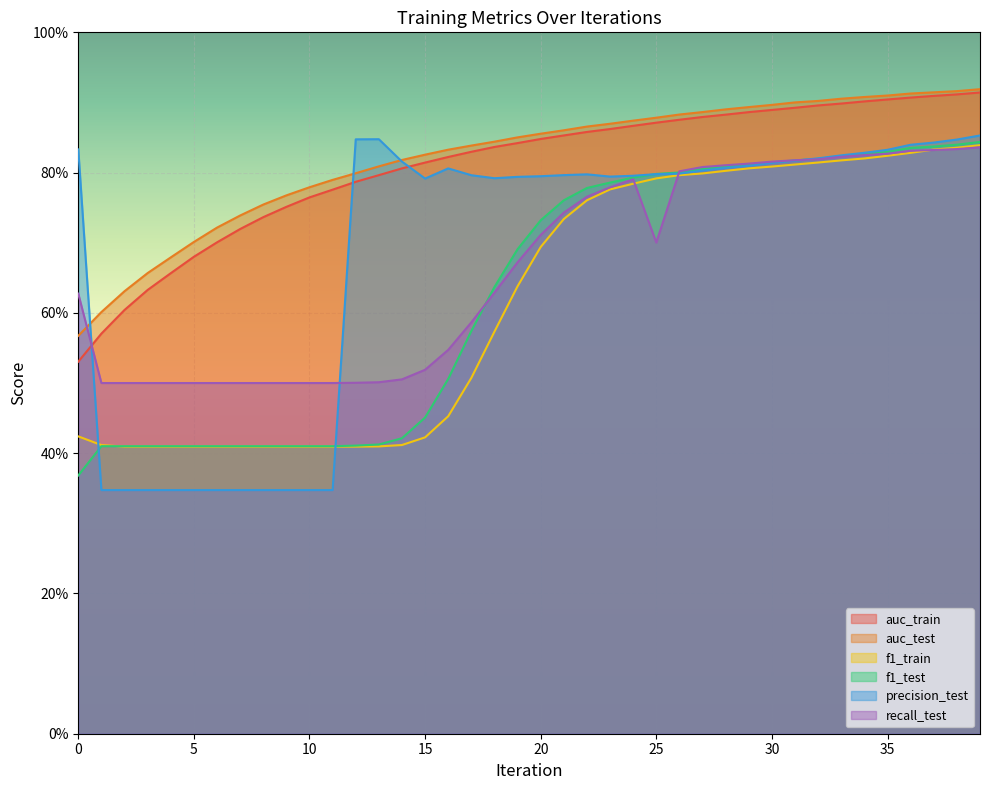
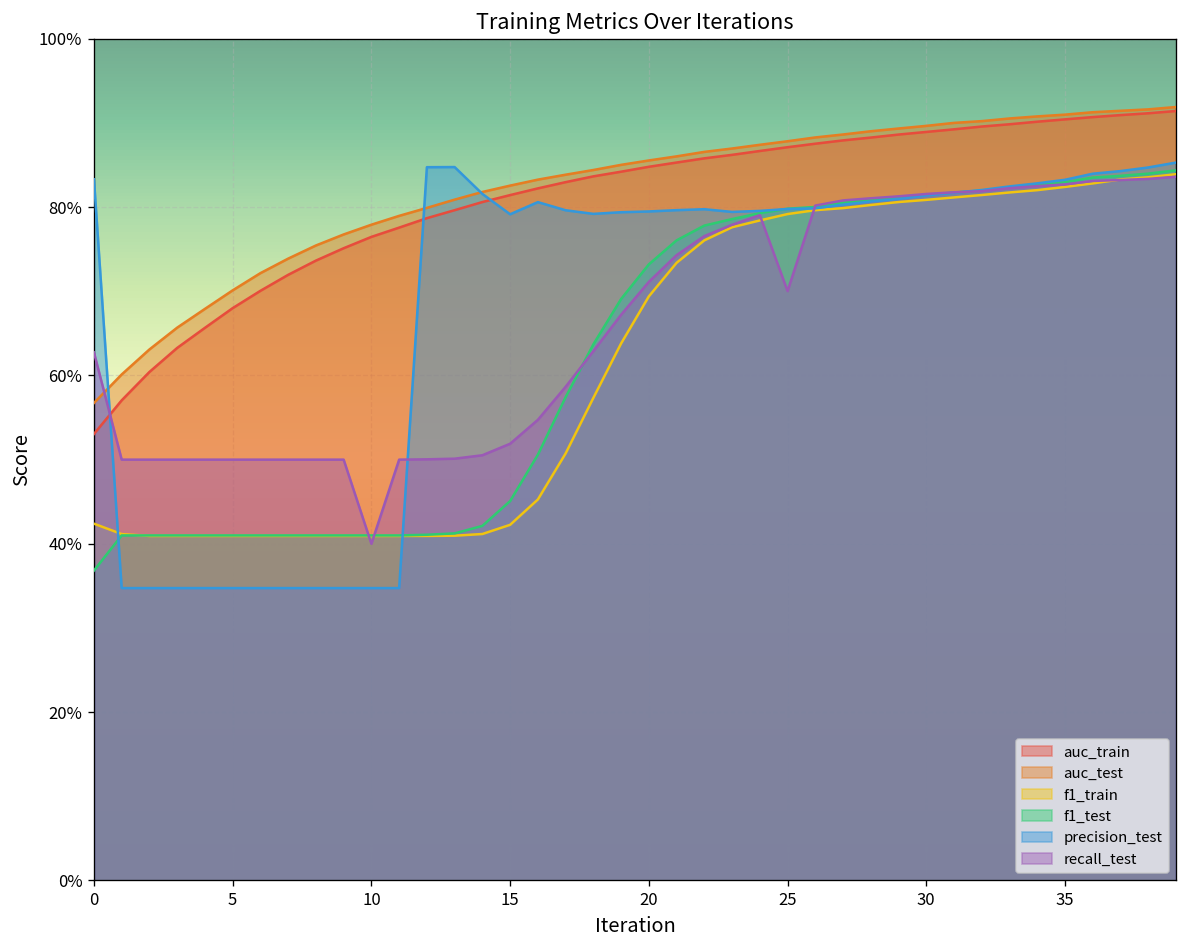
  {
    "f1_test": {
      "0": "37%",
      "15": "45%",
      "20": "73%"
    },
    "precision_test": {
      "0": "83%",
      "5": "35%",
      "10": "35%",
      "15": "79%",
      "20": "79%"
    },
    "recall_test": {
      "0": "63%",
      "5": "50%",
-     "10": "50%",
+     "10": "40%",
      "15": "52%",
      "20": "71%",
      "25": "70%"
    }
  }
